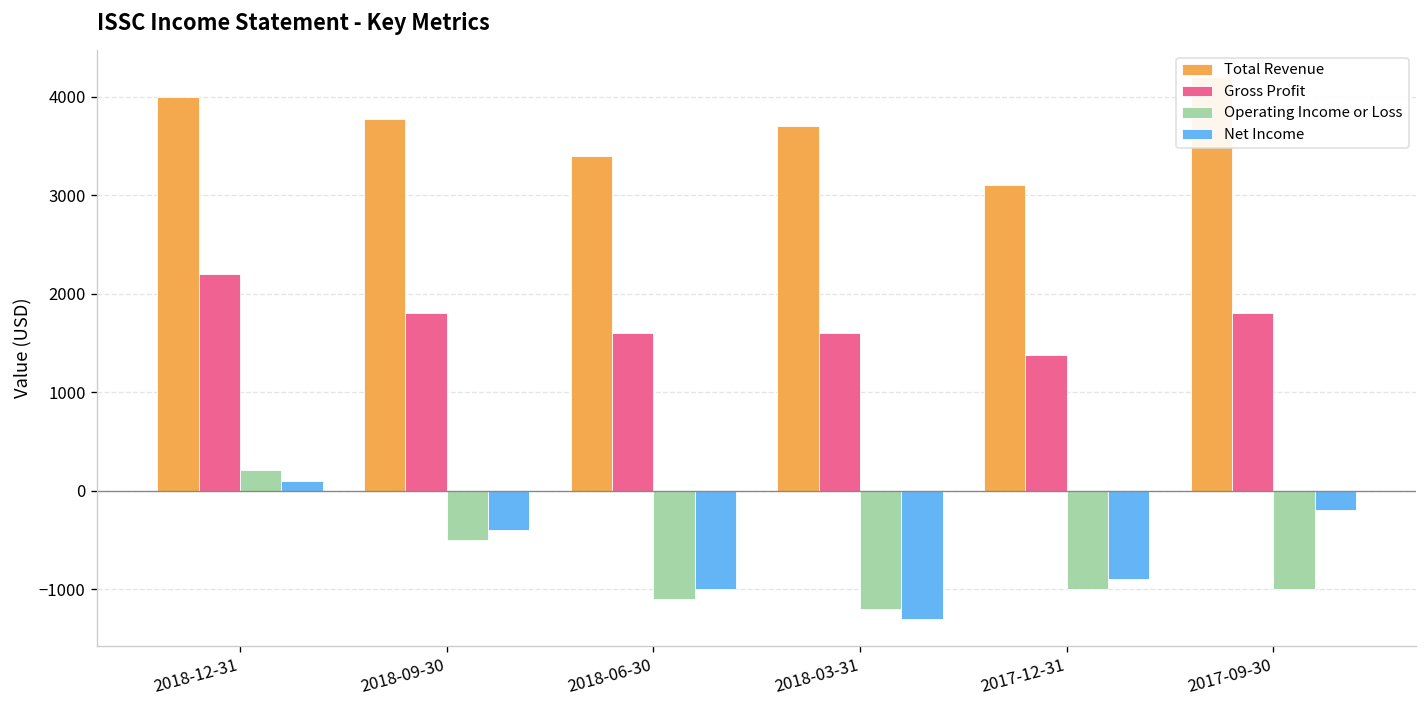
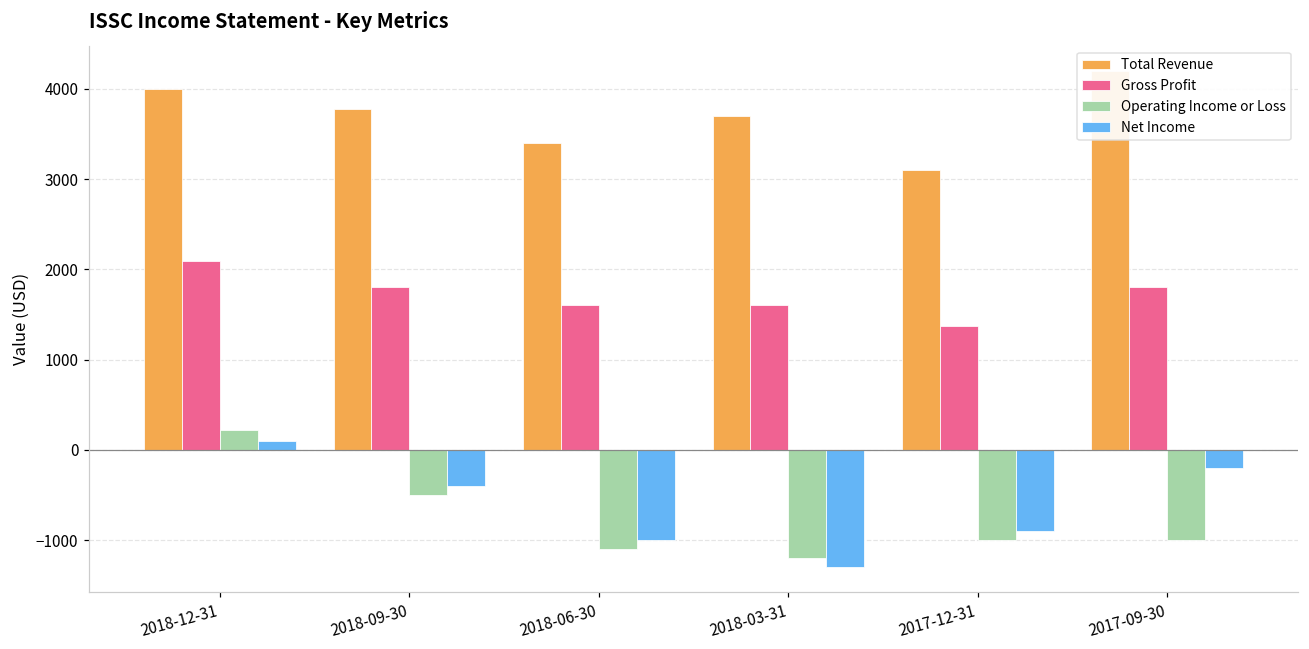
  {
    "Total Revenue": {
      "2018-12-31": 4000,
      "2018-09-30": 3800,
      "2018-06-30": 3400,
      "2018-03-31": 3700,
      "2017-12-31": 3100
    },
    "Gross Profit": {
-     "2018-12-31": 2200,
+     "2018-12-31": 2100,
      "2018-09-30": 1800,
      "2018-06-30": 1600,
      "2018-03-31": 1600,
      "2017-12-31": 1400,
      "2017-09-30": 1800
    },
    "Operating Income or Loss": {
      "2018-12-31": 200,
      "2018-09-30": -500,
      "2018-06-30": -1100,
      "2018-03-31": -1200,
      "2017-12-31": -1000,
      "2017-09-30": -1000
    },
    "Net Income": {
      "2018-12-31": 100,
      "2018-09-30": -400,
      "2018-06-30": -1000,
      "2018-03-31": -1300,
      "2017-12-31": -900,
      "2017-09-30": -200
    }
  }
